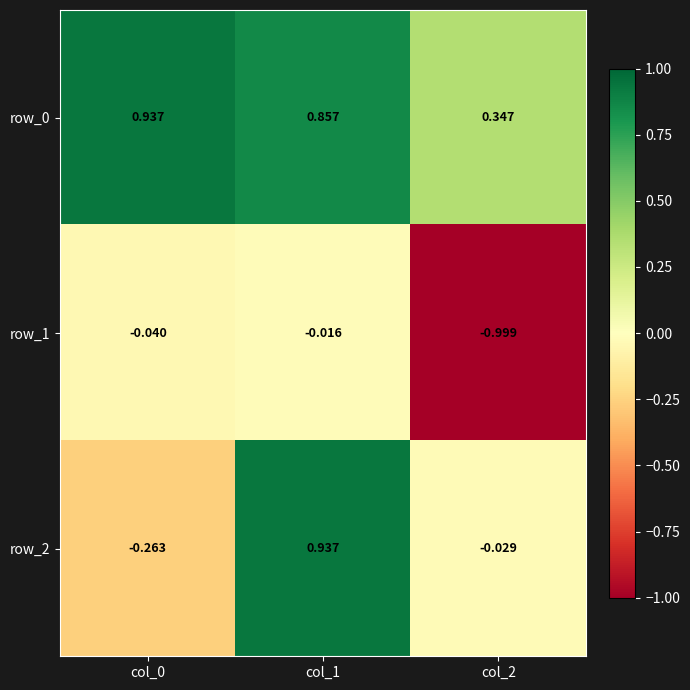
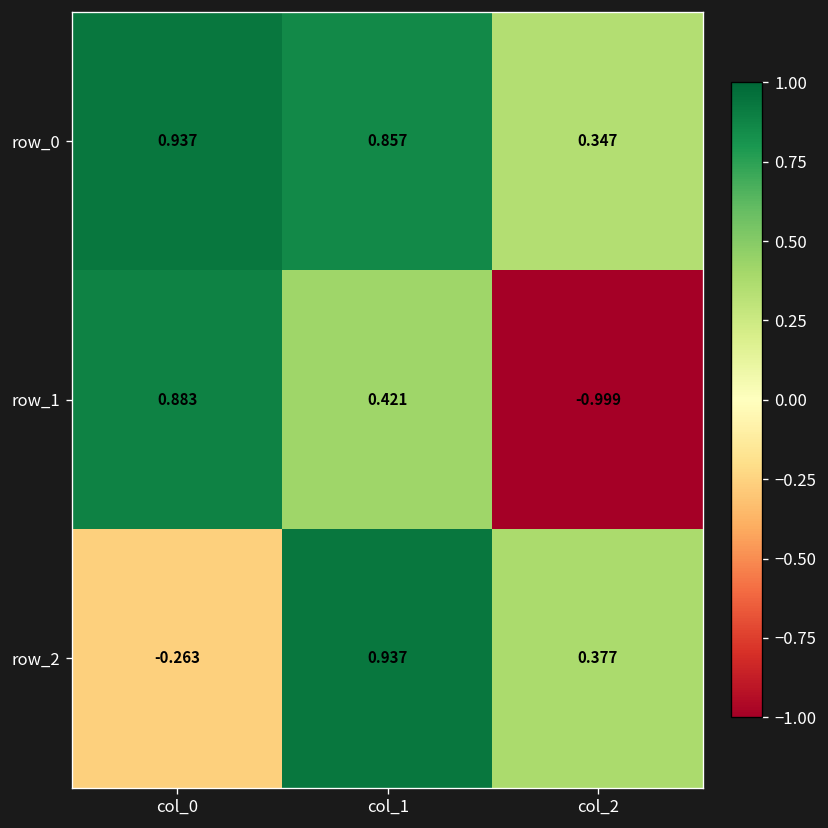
  {
    "row_0": {
      "col_0": 0.937,
      "col_1": 0.857,
      "col_2": 0.347
    },
    "row_1": {
-     "col_0": -0.040,
-     "col_1": -0.016,
+     "col_0": 0.883,
+     "col_1": 0.421,
      "col_2": -0.999
    },
    "row_2": {
      "col_0": -0.263,
      "col_1": 0.937,
-     "col_2": -0.029
+     "col_2": 0.377
    }
  }
